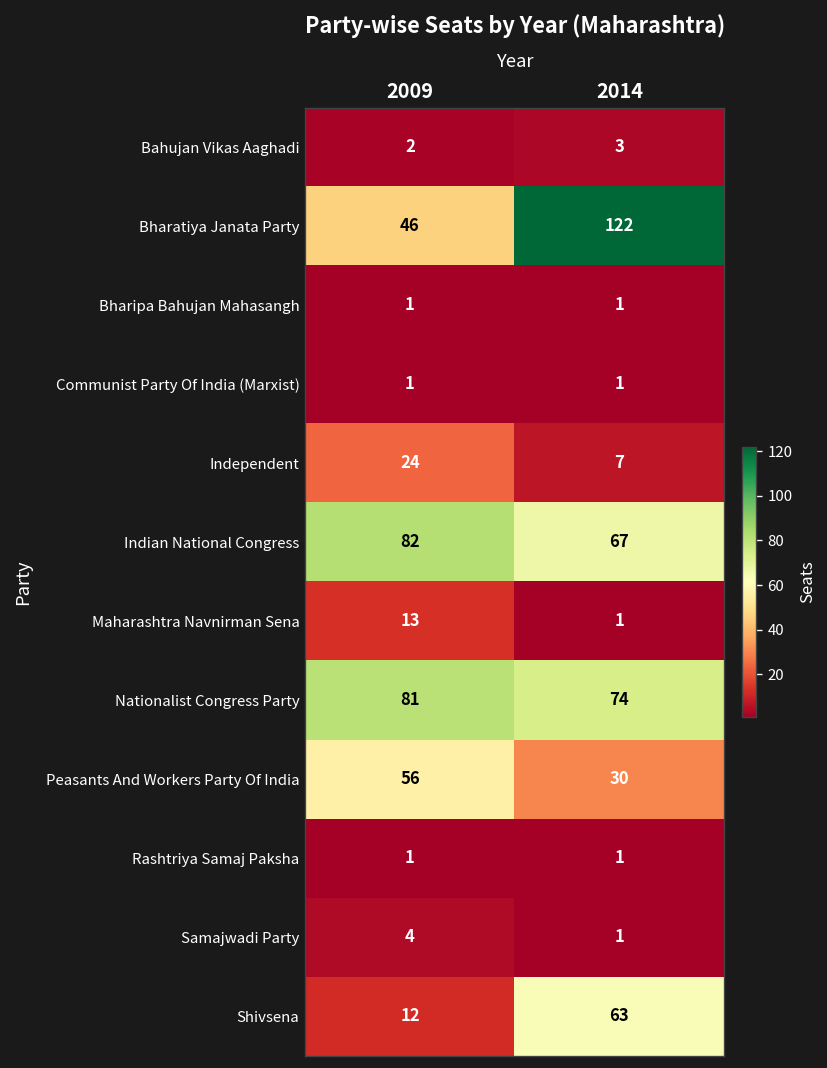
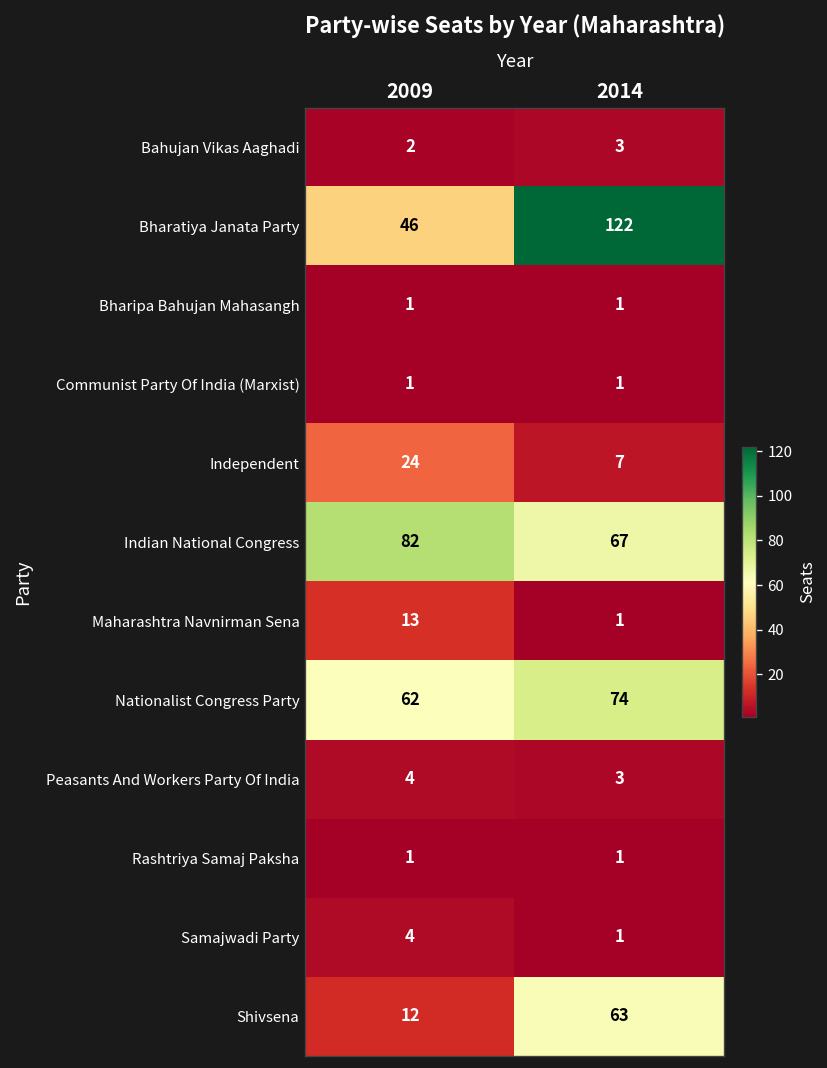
  {
    "Bahujan Vikas Aaghadi": {
      "2009": 2,
      "2014": 3
    },
    "Bharatiya Janata Party": {
      "2009": 46,
      "2014": 122
    },
    "Bharipa Bahujan Mahasangh": {
      "2009": 1,
      "2014": 1
    },
    "Communist Party Of India (Marxist)": {
      "2009": 1,
      "2014": 1
    },
    "Independent": {
      "2009": 24,
      "2014": 7
    },
    "Indian National Congress": {
      "2009": 82,
      "2014": 67
    },
    "Maharashtra Navnirman Sena": {
      "2009": 13,
      "2014": 1
    },
    "Nationalist Congress Party": {
-     "2009": 81,
+     "2009": 62,
      "2014": 74
    },
    "Peasants And Workers Party Of India": {
-     "2009": 56,
-     "2014": 30
+     "2009": 4,
+     "2014": 3
    },
    "Rashtriya Samaj Paksha": {
      "2009": 1,
      "2014": 1
    },
    "Samajwadi Party": {
      "2009": 4,
      "2014": 1
    },
    "Shivsena": {
      "2009": 12,
      "2014": 63
    }
  }
